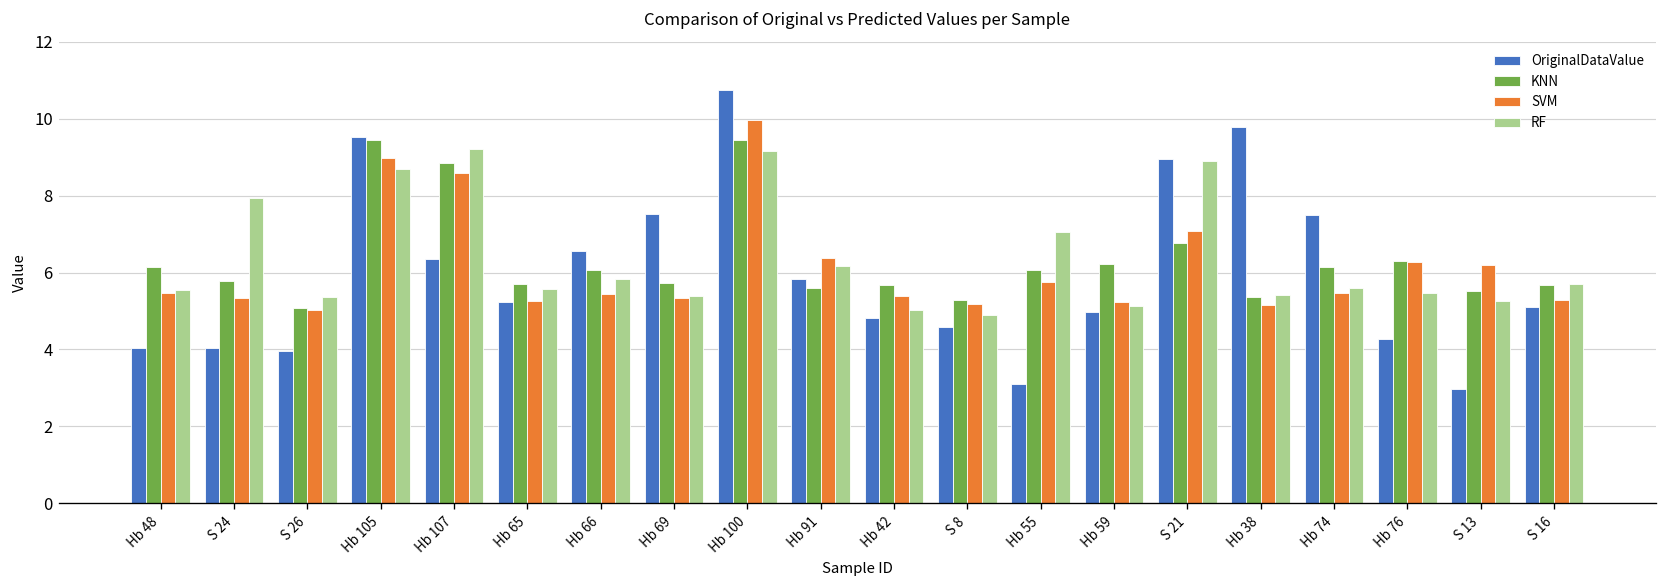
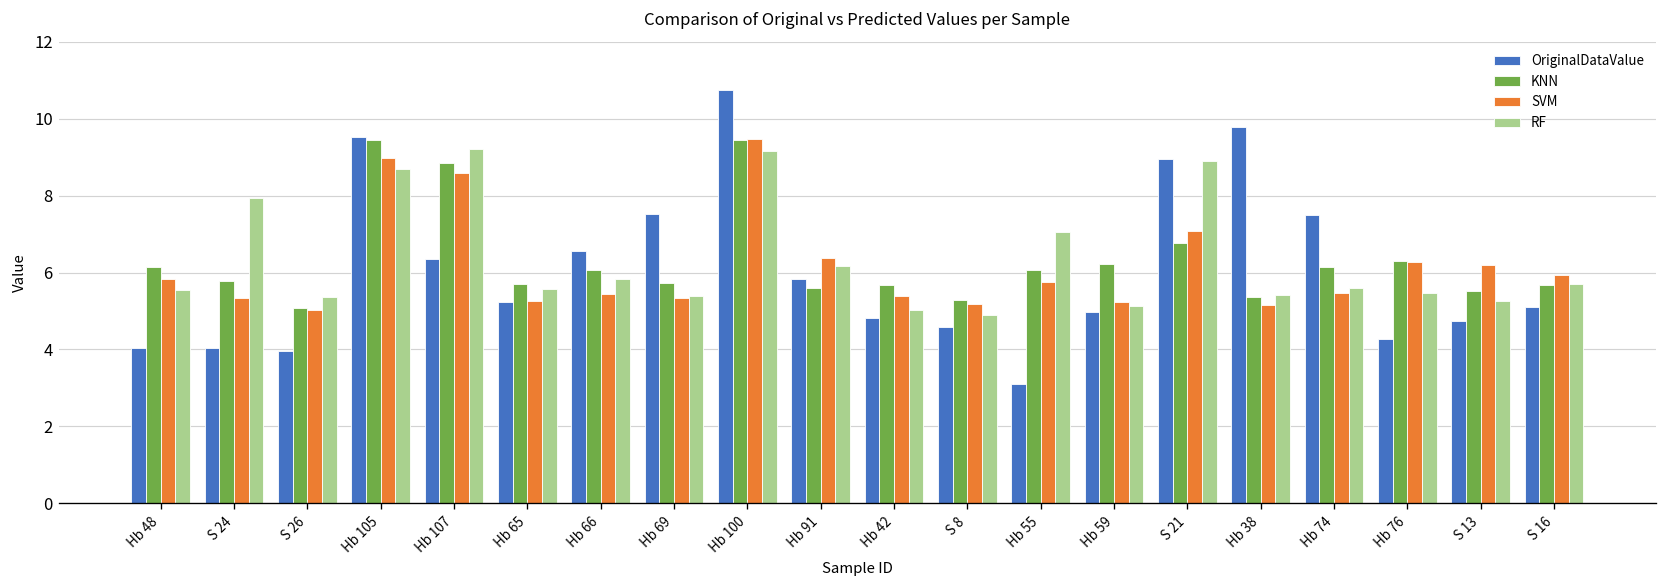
  {
    "OriginalDataValue": {
      "Hb 48": 4.0,
      "S 24": 4.0,
      "S 26": 4.0,
      "Hb 105": 9.5,
      "Hb 107": 6.4,
      "Hb 65": 5.2,
      "Hb 66": 6.6,
      "Hb 69": 7.5,
      "Hb 100": 10.8,
      "Hb 91": 5.8,
      "Hb 42": 4.8,
      "S 8": 4.6,
      "Hb 55": 3.1,
      "Hb 59": 5.0,
      "S 21": 9.0,
      "Hb 38": 9.8,
      "Hb 74": 7.5,
      "Hb 76": 4.3,
-     "S 13": 3.0,
+     "S 13": 4.7,
      "S 16": 5.1
    },
    "KNN": {
      "Hb 48": 6.1,
      "S 24": 5.8,
      "S 26": 5.1,
      "Hb 105": 9.5,
      "Hb 107": 8.8,
      "Hb 65": 5.7,
      "Hb 66": 6.1,
      "Hb 69": 5.7,
      "Hb 100": 9.4,
      "Hb 91": 5.6,
      "Hb 42": 5.7,
      "S 8": 5.3,
      "Hb 55": 6.1,
      "Hb 59": 6.2,
      "S 21": 6.8,
      "Hb 38": 5.4,
      "Hb 74": 6.1,
      "Hb 76": 6.3,
      "S 13": 5.5,
      "S 16": 5.7
    },
    "SVM": {
-     "Hb 48": 5.5,
+     "Hb 48": 5.8,
      "S 24": 5.3,
      "S 26": 5.0,
      "Hb 105": 9.0,
      "Hb 107": 8.6,
      "Hb 65": 5.3,
      "Hb 66": 5.4,
      "Hb 69": 5.3,
-     "Hb 100": 10.0,
+     "Hb 100": 9.5,
      "Hb 91": 6.4,
      "Hb 42": 5.4,
      "S 8": 5.2,
      "Hb 55": 5.7,
      "Hb 59": 5.2,
      "S 21": 7.1,
      "Hb 38": 5.2,
      "Hb 74": 5.5,
      "Hb 76": 6.3,
      "S 13": 6.2,
-     "S 16": 5.3
+     "S 16": 5.9
    },
    "RF": {
      "Hb 48": 5.5,
      "S 24": 7.9,
      "S 26": 5.4,
      "Hb 105": 8.7,
      "Hb 107": 9.2,
      "Hb 65": 5.6,
      "Hb 66": 5.8,
      "Hb 69": 5.4,
      "Hb 100": 9.2,
      "Hb 91": 6.2,
      "Hb 42": 5.0,
      "S 8": 4.9,
      "Hb 55": 7.1,
      "Hb 59": 5.1,
      "S 21": 8.9,
      "Hb 38": 5.4,
      "Hb 74": 5.6,
      "Hb 76": 5.5,
      "S 13": 5.2,
      "S 16": 5.7
    }
  }
